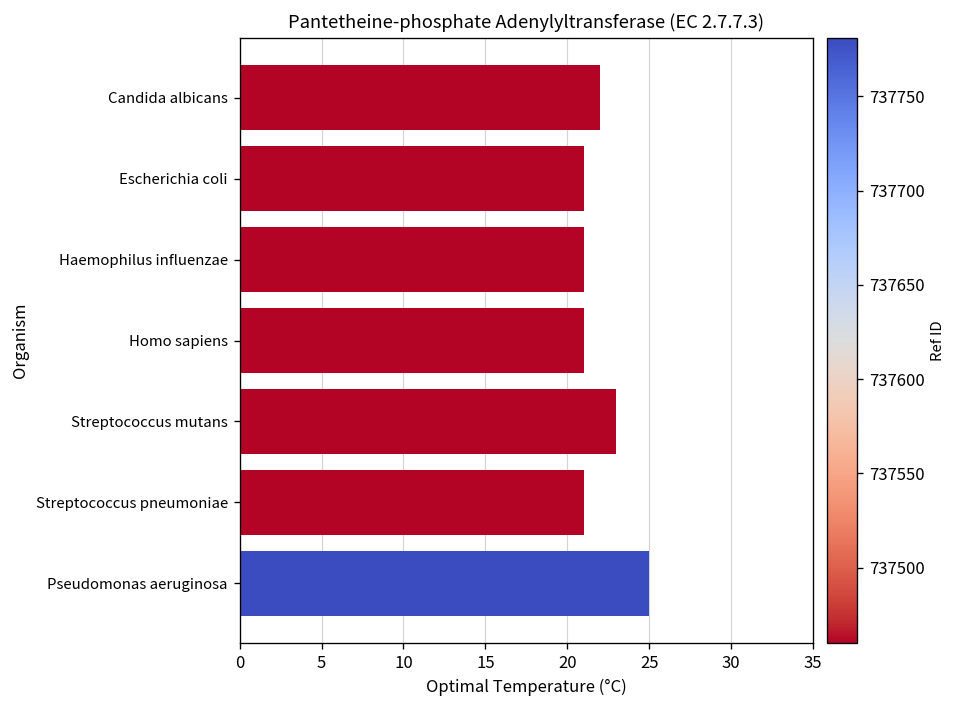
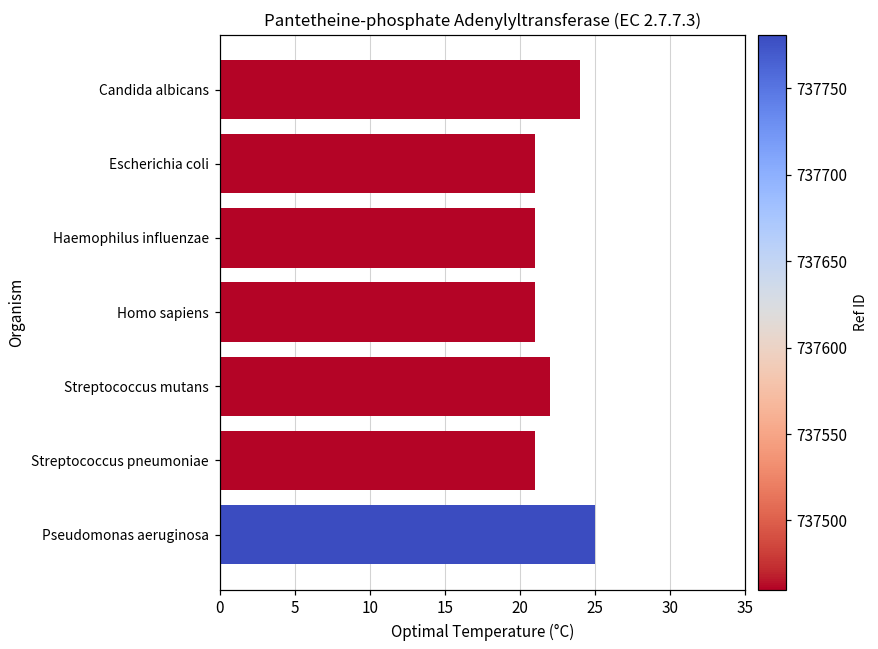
  {
-   "Candida albicans": 22,
+   "Candida albicans": 24,
    "Escherichia coli": 21,
    "Haemophilus influenzae": 21,
    "Homo sapiens": 21,
-   "Streptococcus mutans": 23,
+   "Streptococcus mutans": 22,
    "Streptococcus pneumoniae": 21,
    "Pseudomonas aeruginosa": 25
  }
